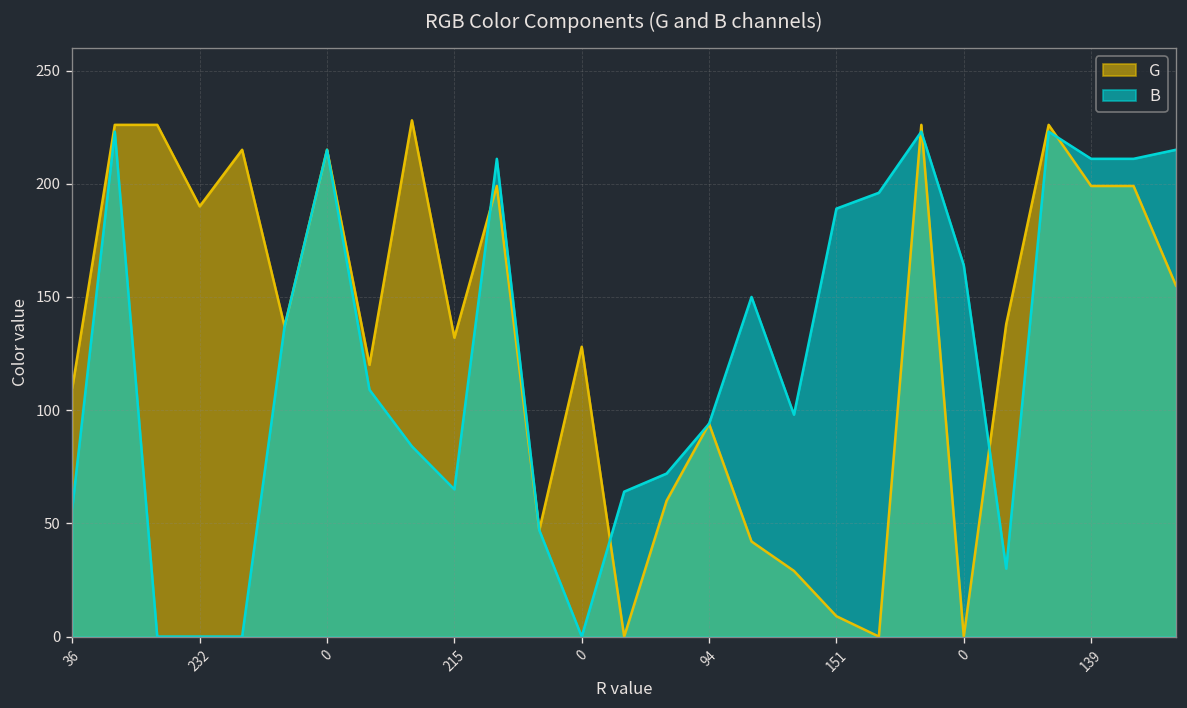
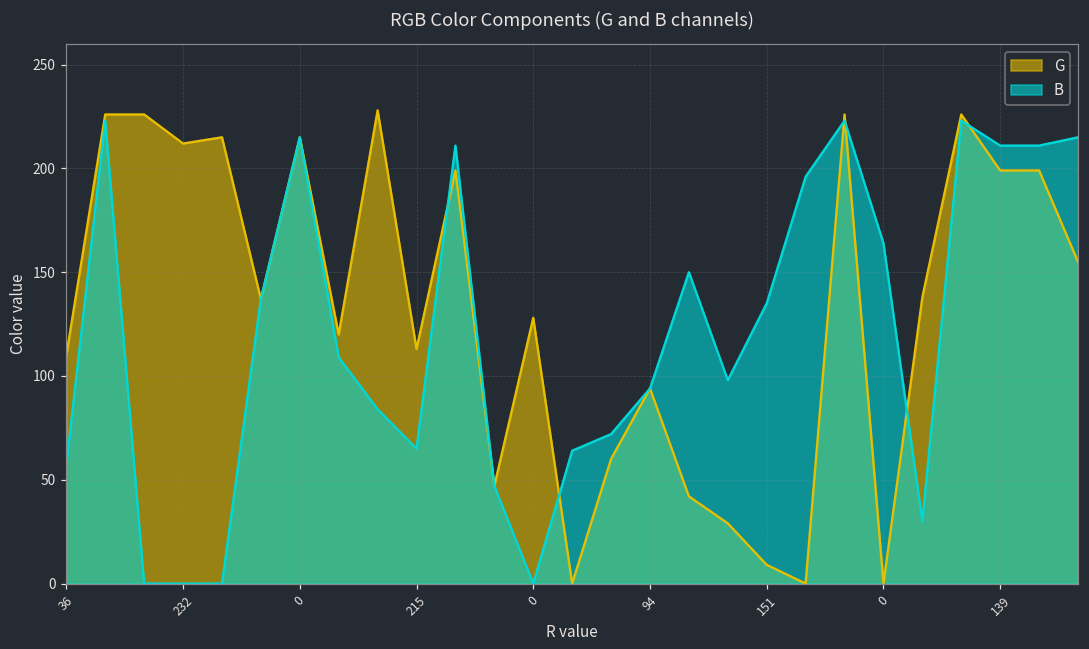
  {
    "G": {
      "36": 110,
-     "232": 190,
-     "215": 132,
+     "232": 212,
+     "215": 113,
      "151": 9,
      "139": 199
    },
    "B": {
      "36": 57,
      "232": 0,
      "215": 65,
-     "151": 189,
+     "151": 135,
      "139": 211
    }
  }
